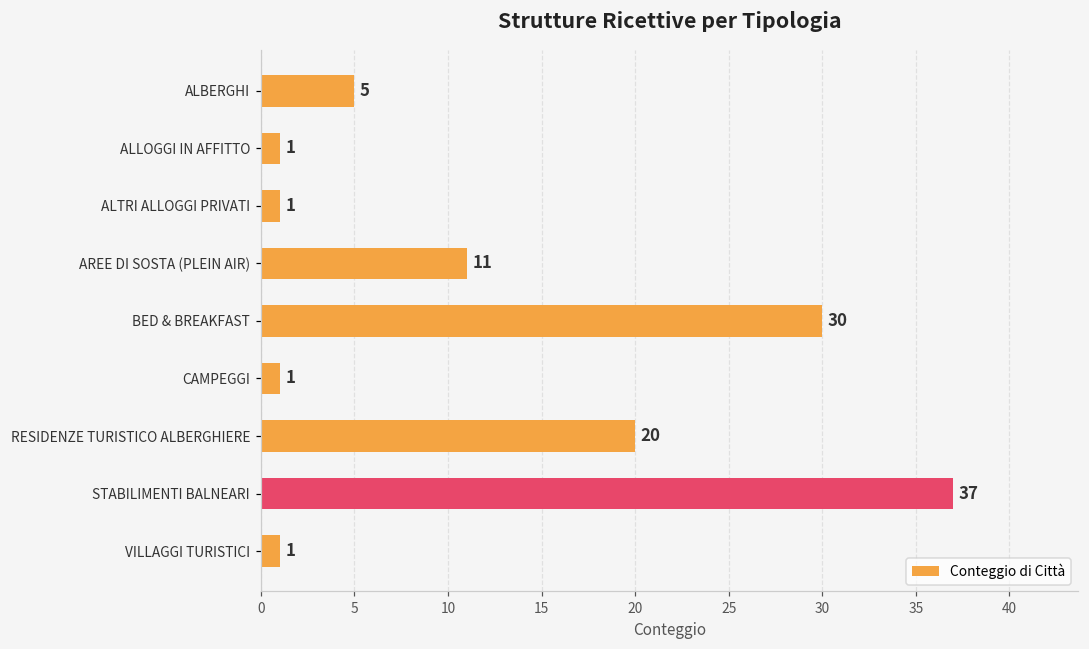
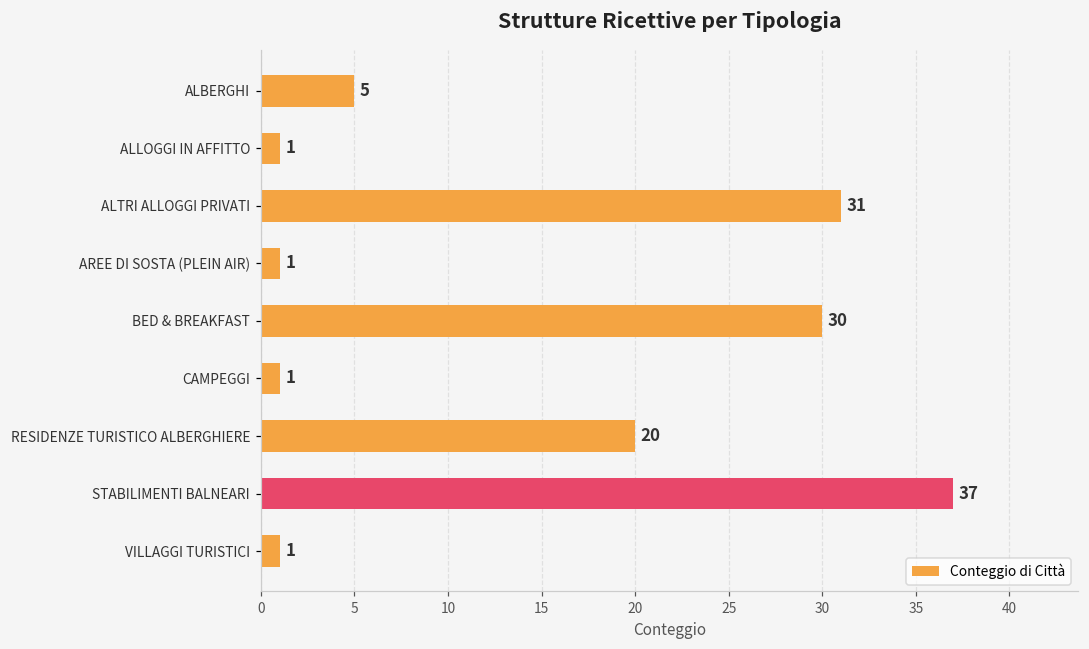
  {
    "ALBERGHI": 5,
    "ALLOGGI IN AFFITTO": 1,
-   "ALTRI ALLOGGI PRIVATI": 1,
-   "AREE DI SOSTA (PLEIN AIR)": 11,
+   "ALTRI ALLOGGI PRIVATI": 31,
+   "AREE DI SOSTA (PLEIN AIR)": 1,
    "BED & BREAKFAST": 30,
    "CAMPEGGI": 1,
    "RESIDENZE TURISTICO ALBERGHIERE": 20,
    "STABILIMENTI BALNEARI": 37,
    "VILLAGGI TURISTICI": 1
  }
